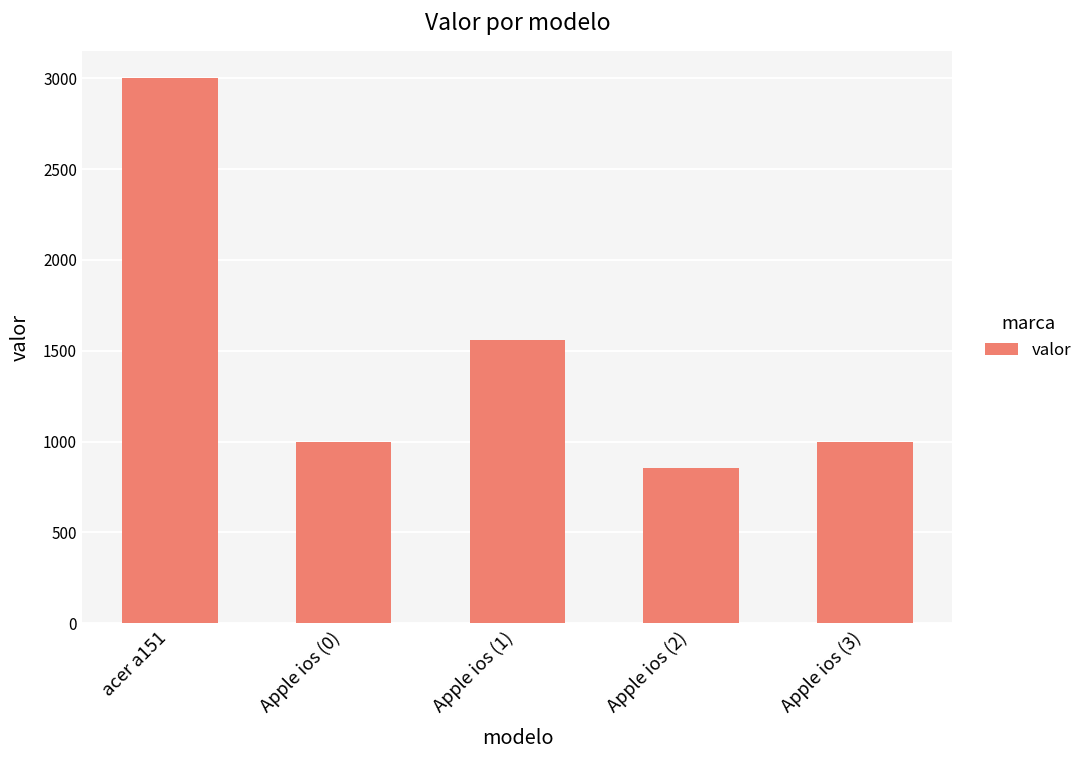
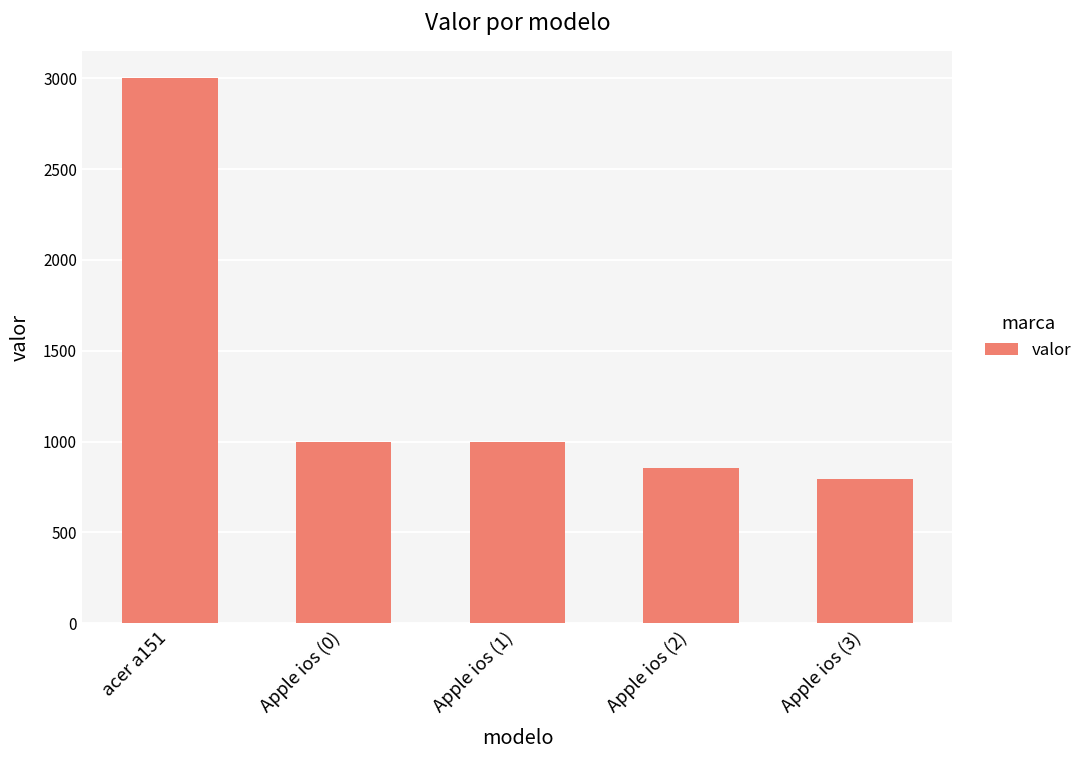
  {
    "acer a151": 3000,
    "Apple ios (0)": 1000,
-   "Apple ios (1)": 1560,
+   "Apple ios (1)": 1000,
    "Apple ios (2)": 860,
-   "Apple ios (3)": 1000
+   "Apple ios (3)": 800
  }
